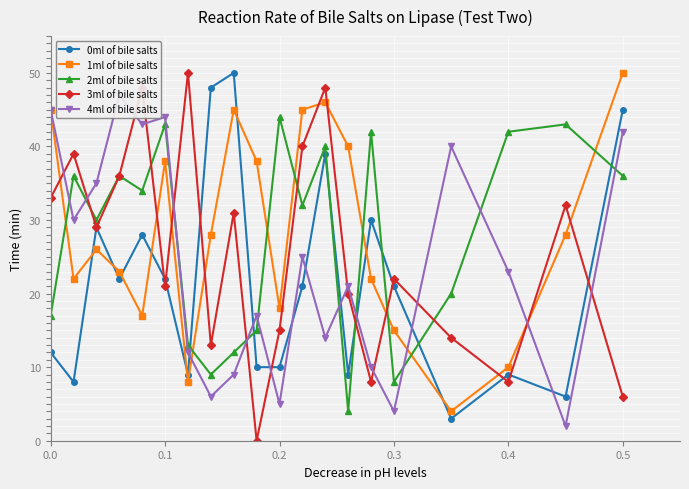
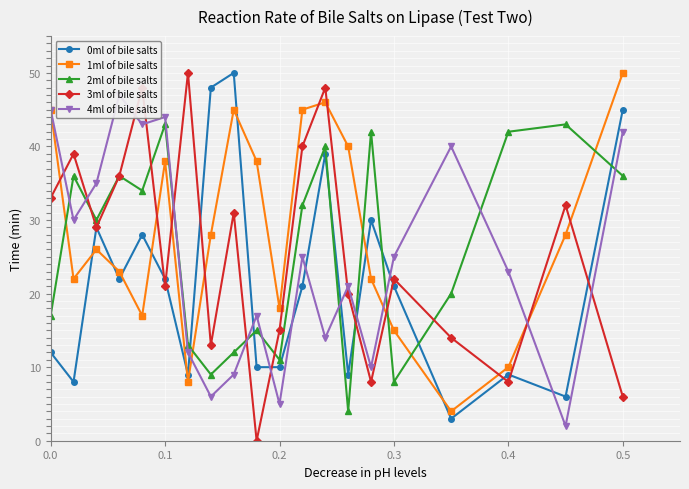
  {
    "0ml of bile salts": {
      "0.0": 12,
      "0.1": 22,
      "0.2": 10,
      "0.3": 21,
      "0.4": 9,
      "0.5": 45
    },
    "1ml of bile salts": {
      "0.1": 38,
      "0.2": 18,
      "0.3": 15,
      "0.4": 10,
      "0.5": 50
    },
    "2ml of bile salts": {
      "0.0": 17,
      "0.1": 43,
-     "0.2": 44,
+     "0.2": 11,
      "0.3": 8,
      "0.4": 42,
      "0.5": 36
    },
    "3ml of bile salts": {
      "0.0": 33,
      "0.1": 21,
      "0.2": 15,
      "0.3": 22,
      "0.4": 8,
      "0.5": 6
    },
    "4ml of bile salts": {
      "0.1": 44,
      "0.2": 5,
-     "0.3": 4,
+     "0.3": 25,
      "0.4": 23,
      "0.5": 42
    }
  }
